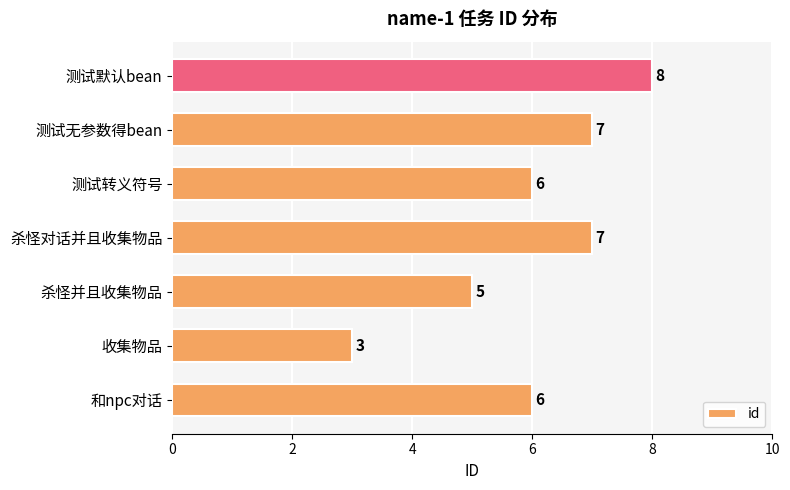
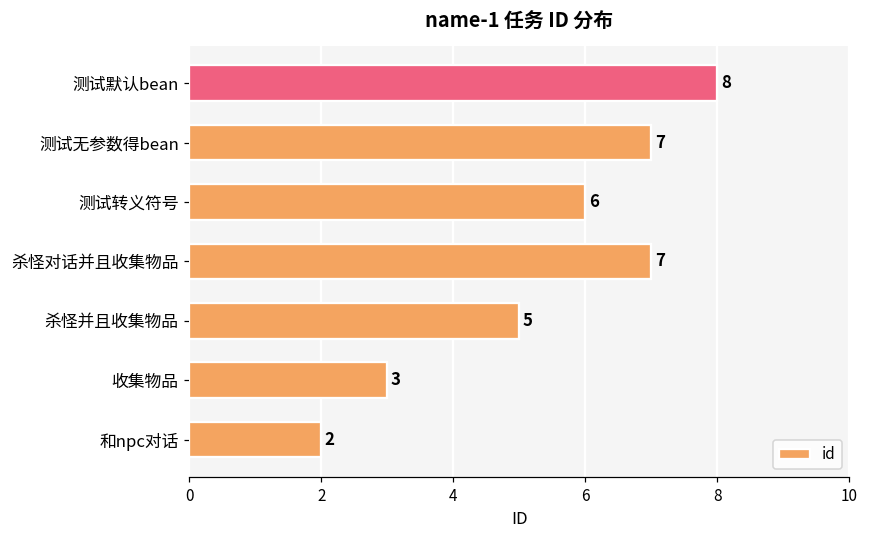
  {
    "测试默认bean": 8,
    "测试无参数得bean": 7,
    "测试转义符号": 6,
    "杀怪对话并且收集物品": 7,
    "杀怪并且收集物品": 5,
    "收集物品": 3,
-   "和npc对话": 6
+   "和npc对话": 2
  }
